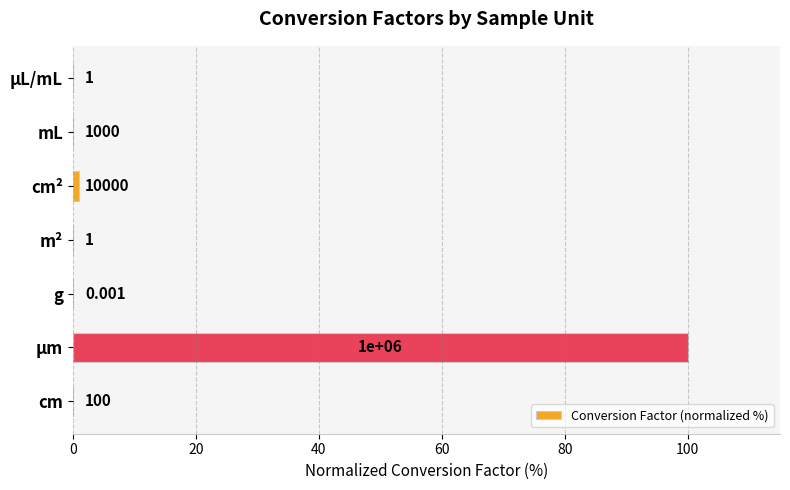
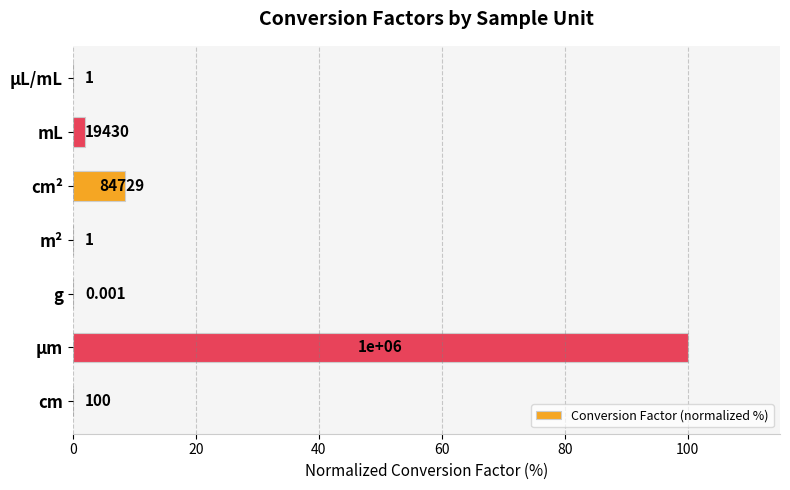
  {
-   "mL": 1000,
-   "cm²": 10000
+   "mL": 19430,
+   "cm²": 84729
  }
